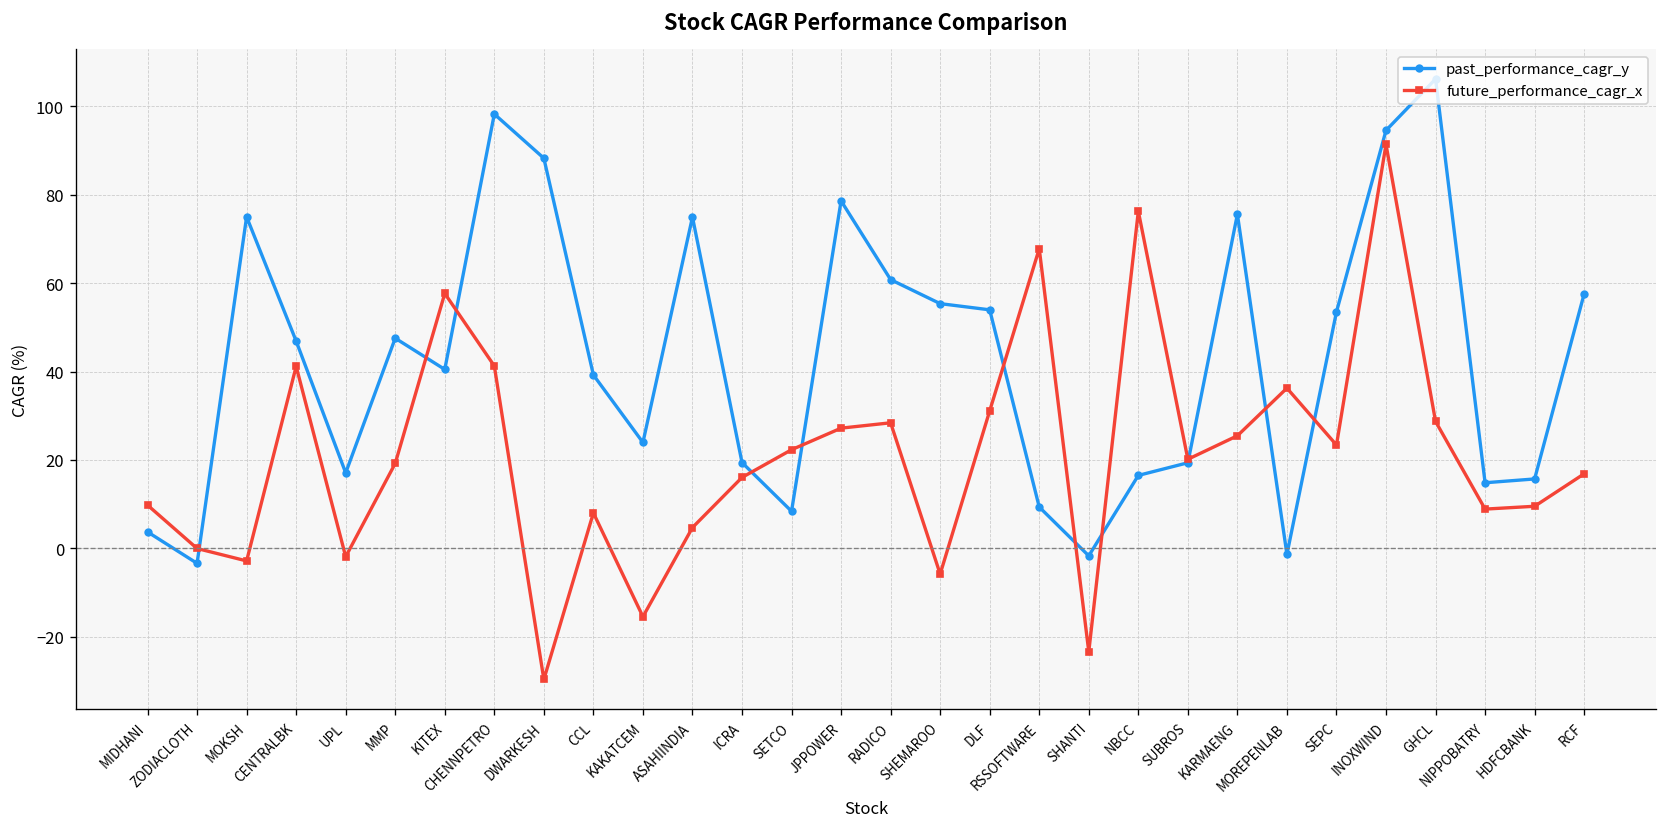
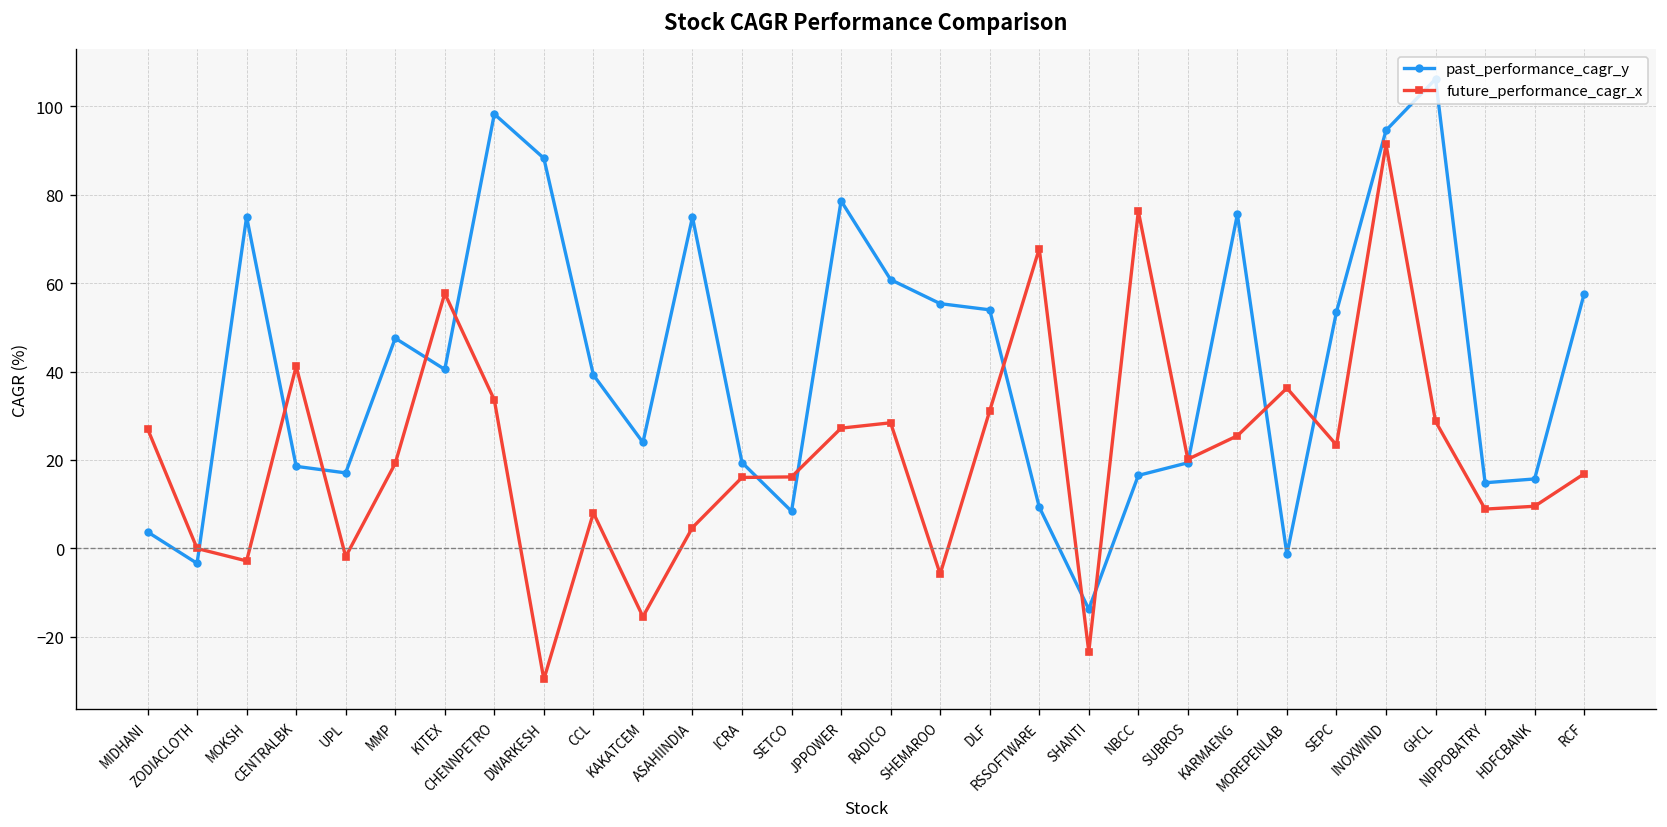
  {
    "past_performance_cagr_y": {
      "MIDHANI": 4,
      "ZODIACLOTH": -3,
      "MOKSH": 75,
-     "CENTRALBK": 47,
+     "CENTRALBK": 19,
      "UPL": 17,
      "MMP": 48,
      "KITEX": 40,
      "CHENNPETRO": 98,
      "DWARKESH": 88,
      "CCL": 39,
      "KAKATCEM": 24,
      "ASAHIINDIA": 75,
      "ICRA": 19,
      "SETCO": 8,
      "JPPOWER": 79,
      "RADICO": 61,
      "SHEMAROO": 55,
      "DLF": 54,
      "RSSOFTWARE": 9,
-     "SHANTI": -2,
+     "SHANTI": -14,
      "NBCC": 17,
      "SUBROS": 19,
      "KARMAENG": 76,
      "MOREPENLAB": -1,
      "SEPC": 54,
      "INOXWIND": 95,
      "NIPPOBATRY": 15,
      "HDFCBANK": 16,
      "RCF": 58
    },
    "future_performance_cagr_x": {
-     "MIDHANI": 10,
+     "MIDHANI": 27,
      "ZODIACLOTH": 0,
      "MOKSH": -3,
      "CENTRALBK": 41,
      "UPL": -2,
      "MMP": 19,
      "KITEX": 58,
-     "CHENNPETRO": 41,
+     "CHENNPETRO": 34,
      "DWARKESH": -30,
      "CCL": 8,
      "KAKATCEM": -15,
      "ASAHIINDIA": 5,
      "ICRA": 16,
-     "SETCO": 22,
+     "SETCO": 16,
      "JPPOWER": 27,
      "RADICO": 28,
      "SHEMAROO": -6,
      "DLF": 31,
      "RSSOFTWARE": 68,
      "SHANTI": -23,
      "NBCC": 76,
      "SUBROS": 20,
      "KARMAENG": 25,
      "MOREPENLAB": 36,
      "SEPC": 23,
      "INOXWIND": 91,
      "GHCL": 29,
      "NIPPOBATRY": 9,
      "HDFCBANK": 10,
      "RCF": 17
    }
  }
